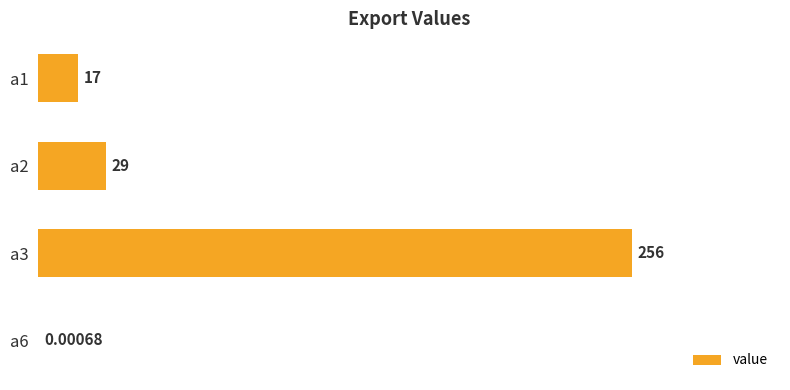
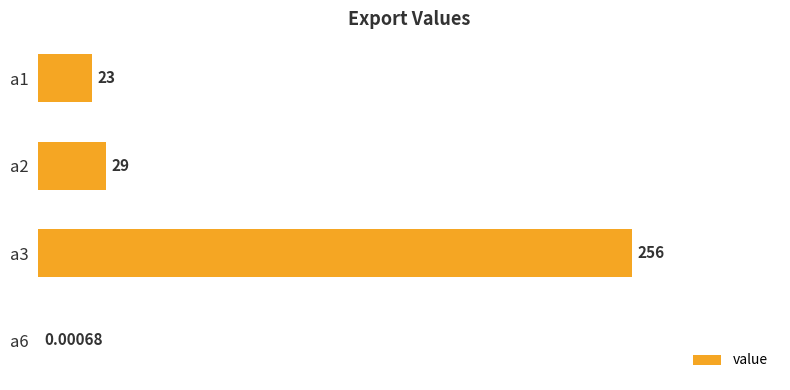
  {
-   "a1": 17,
+   "a1": 23,
    "a2": 29,
    "a3": 256,
    "a6": 0.00068
  }
